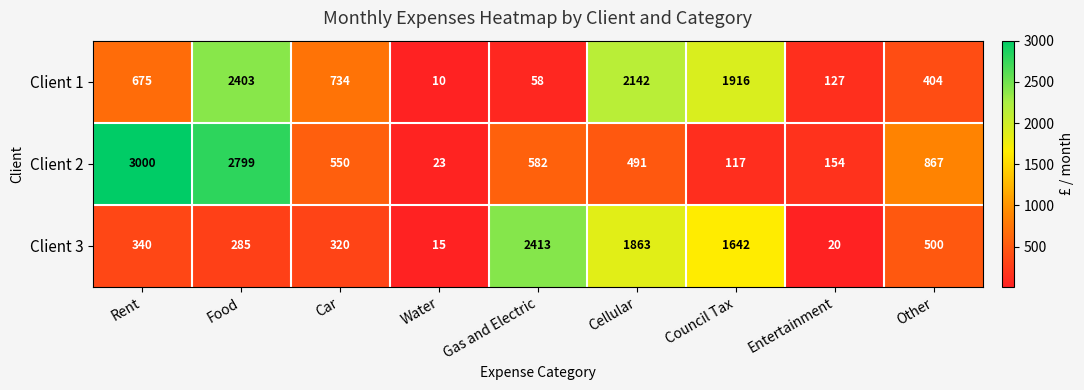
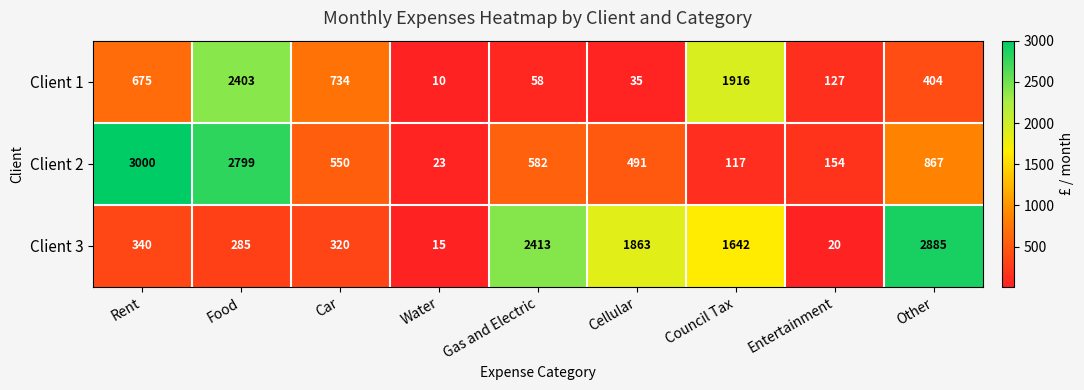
  {
    "Client 1": {
      "Rent": 675,
      "Food": 2403,
      "Car": 734,
      "Water": 10,
      "Gas and Electric": 58,
-     "Cellular": 2142,
+     "Cellular": 35,
      "Council Tax": 1916,
      "Entertainment": 127,
      "Other": 404
    },
    "Client 2": {
      "Rent": 3000,
      "Food": 2799,
      "Car": 550,
      "Water": 23,
      "Gas and Electric": 582,
      "Cellular": 491,
      "Council Tax": 117,
      "Entertainment": 154,
      "Other": 867
    },
    "Client 3": {
      "Rent": 340,
      "Food": 285,
      "Car": 320,
      "Water": 15,
      "Gas and Electric": 2413,
      "Cellular": 1863,
      "Council Tax": 1642,
      "Entertainment": 20,
-     "Other": 500
+     "Other": 2885
    }
  }
